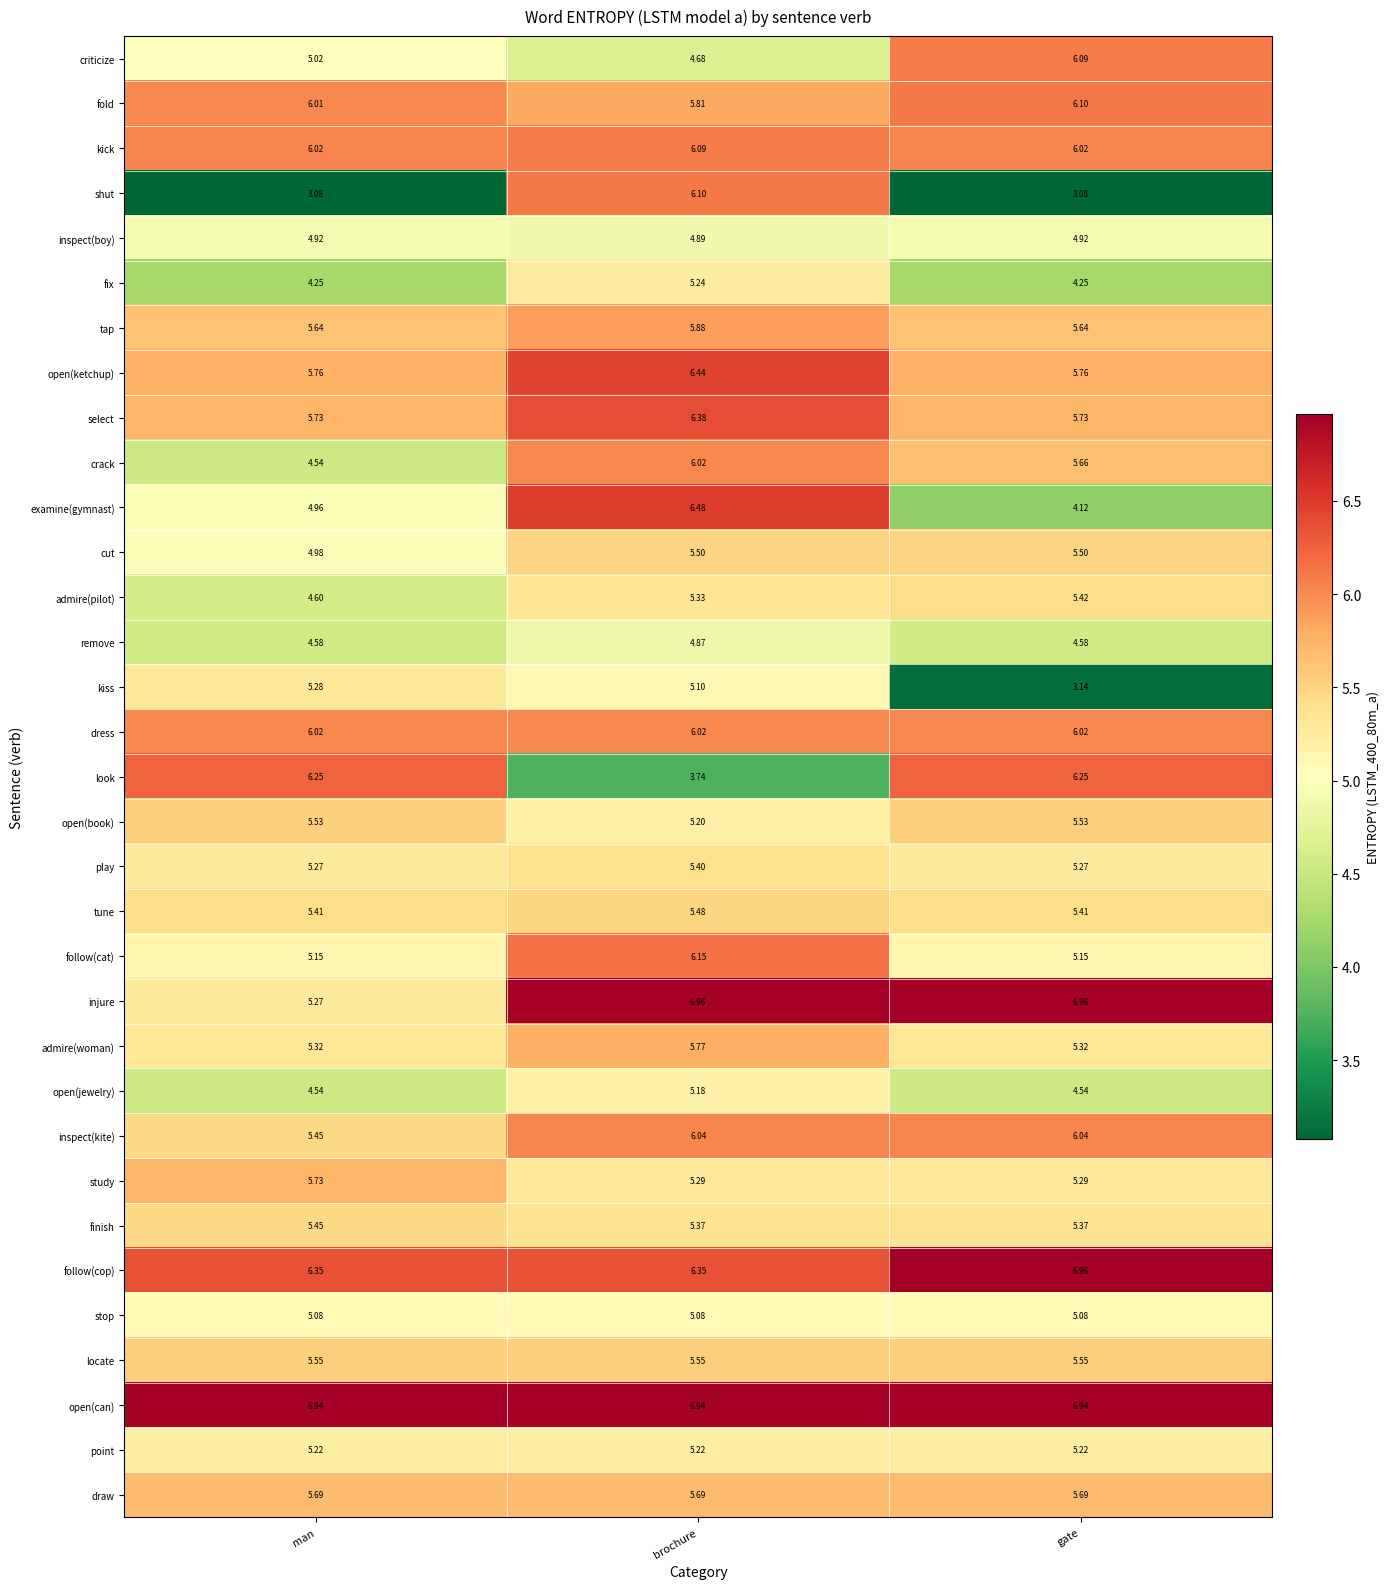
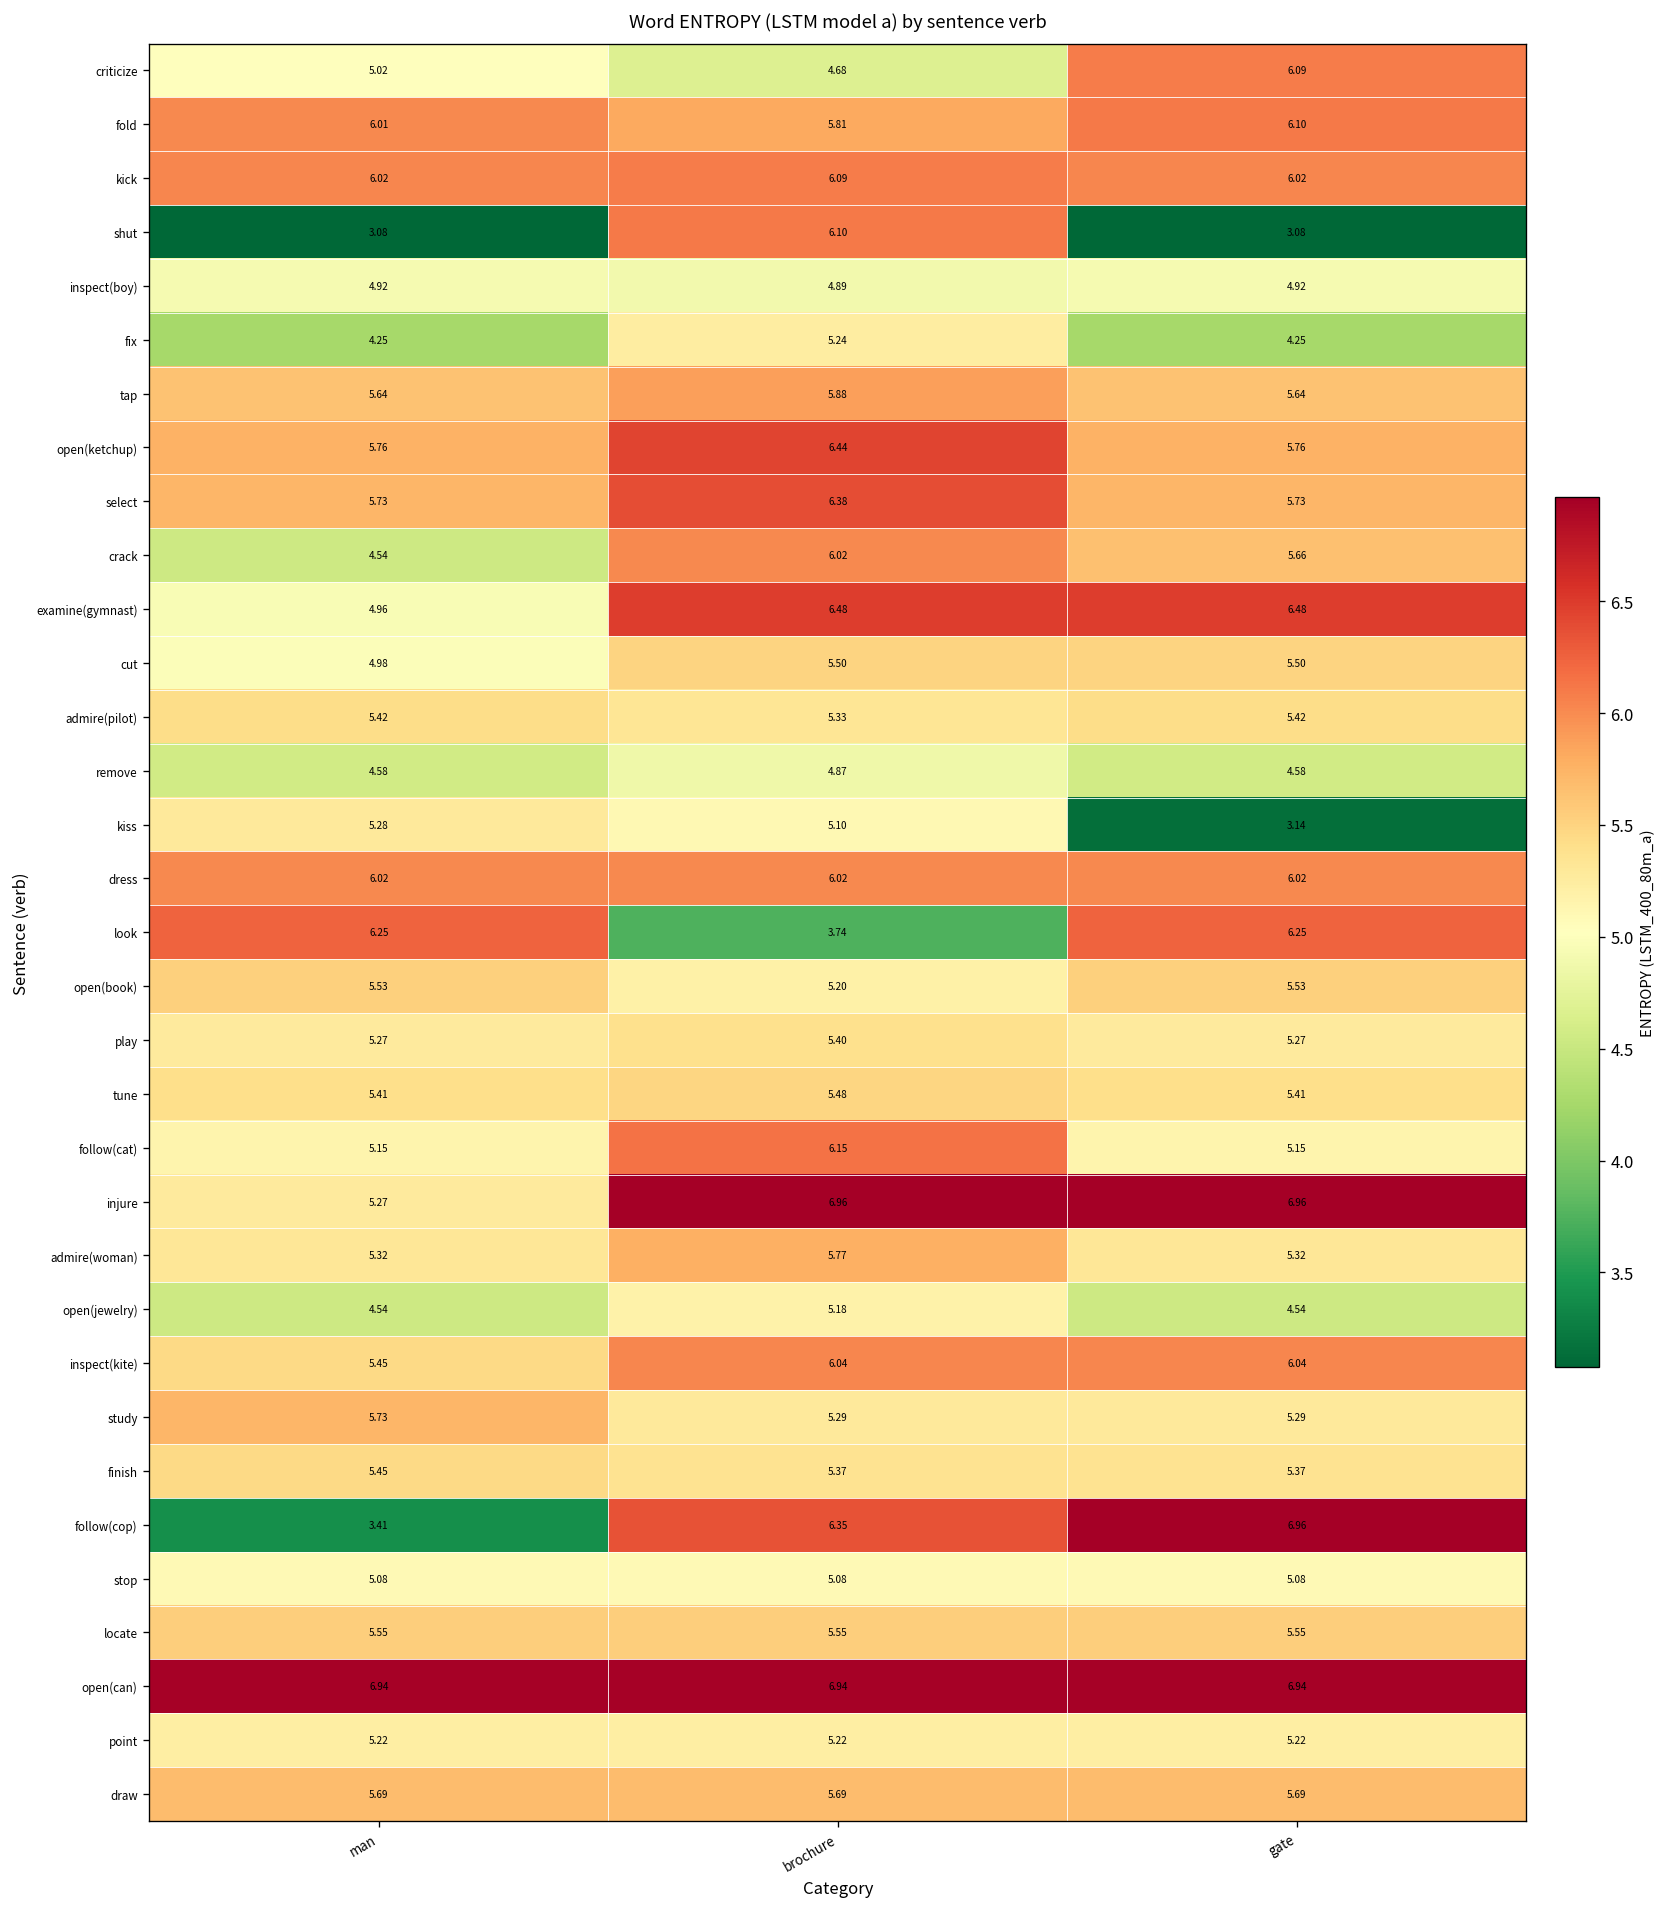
  {
    "criticize": {
      "man": 5.02,
      "brochure": 4.68,
      "gate": 6.09
    },
    "fold": {
      "man": 6.01,
      "brochure": 5.81,
      "gate": 6.10
    },
    "kick": {
      "man": 6.02,
      "brochure": 6.09,
      "gate": 6.02
    },
    "shut": {
      "man": 3.08,
      "brochure": 6.10,
      "gate": 3.08
    },
    "inspect(boy)": {
      "man": 4.92,
      "brochure": 4.89,
      "gate": 4.92
    },
    "fix": {
      "man": 4.25,
      "brochure": 5.24,
      "gate": 4.25
    },
    "tap": {
      "man": 5.64,
      "brochure": 5.88,
      "gate": 5.64
    },
    "open(ketchup)": {
      "man": 5.76,
      "brochure": 6.44,
      "gate": 5.76
    },
    "select": {
      "man": 5.73,
      "brochure": 6.38,
      "gate": 5.73
    },
    "crack": {
      "man": 4.54,
      "brochure": 6.02,
      "gate": 5.66
    },
    "examine(gymnast)": {
      "man": 4.96,
      "brochure": 6.48,
-     "gate": 4.12
+     "gate": 6.48
    },
    "cut": {
      "man": 4.98,
      "brochure": 5.50,
      "gate": 5.50
    },
    "admire(pilot)": {
-     "man": 4.60,
+     "man": 5.42,
      "brochure": 5.33,
      "gate": 5.42
    },
    "remove": {
      "man": 4.58,
      "brochure": 4.87,
      "gate": 4.58
    },
    "kiss": {
      "man": 5.28,
      "brochure": 5.10,
      "gate": 3.14
    },
    "dress": {
      "man": 6.02,
      "brochure": 6.02,
      "gate": 6.02
    },
    "look": {
      "man": 6.25,
      "brochure": 3.74,
      "gate": 6.25
    },
    "open(book)": {
      "man": 5.53,
      "brochure": 5.20,
      "gate": 5.53
    },
    "play": {
      "man": 5.27,
      "brochure": 5.40,
      "gate": 5.27
    },
    "tune": {
      "man": 5.41,
      "brochure": 5.48,
      "gate": 5.41
    },
    "follow(cat)": {
      "man": 5.15,
      "brochure": 6.15,
      "gate": 5.15
    },
    "injure": {
      "man": 5.27,
      "brochure": 6.96,
      "gate": 6.96
    },
    "admire(woman)": {
      "man": 5.32,
      "brochure": 5.77,
      "gate": 5.32
    },
    "open(jewelry)": {
      "man": 4.54,
      "brochure": 5.18,
      "gate": 4.54
    },
    "inspect(kite)": {
      "man": 5.45,
      "brochure": 6.04,
      "gate": 6.04
    },
    "study": {
      "man": 5.73,
      "brochure": 5.29,
      "gate": 5.29
    },
    "finish": {
      "man": 5.45,
      "brochure": 5.37,
      "gate": 5.37
    },
    "follow(cop)": {
-     "man": 6.35,
+     "man": 3.41,
      "brochure": 6.35,
      "gate": 6.96
    },
    "stop": {
      "man": 5.08,
      "brochure": 5.08,
      "gate": 5.08
    },
    "locate": {
      "man": 5.55,
      "brochure": 5.55,
      "gate": 5.55
    },
    "open(can)": {
      "man": 6.94,
      "brochure": 6.94,
      "gate": 6.94
    },
    "point": {
      "man": 5.22,
      "brochure": 5.22,
      "gate": 5.22
    },
    "draw": {
      "man": 5.69,
      "brochure": 5.69,
      "gate": 5.69
    }
  }
